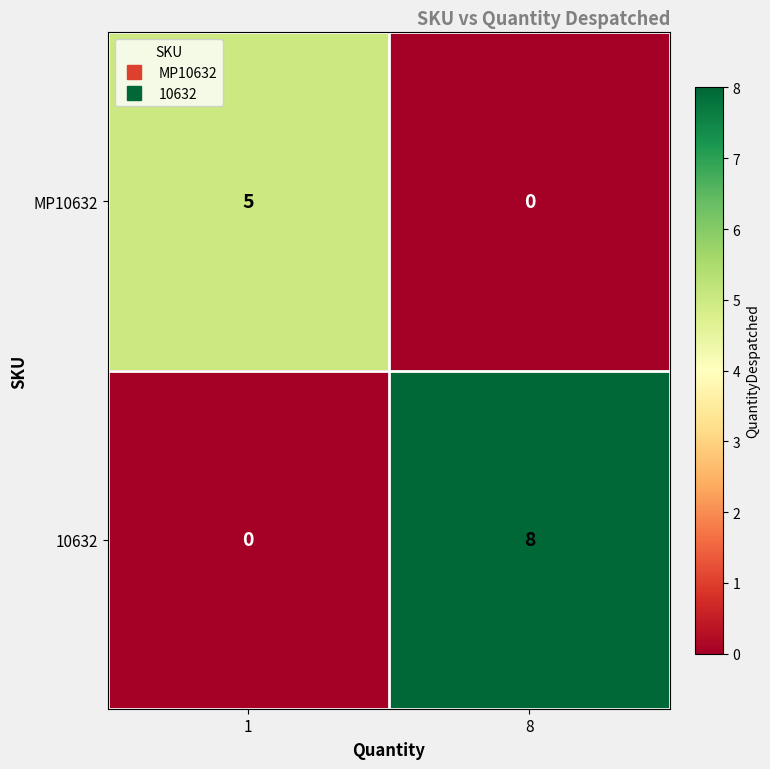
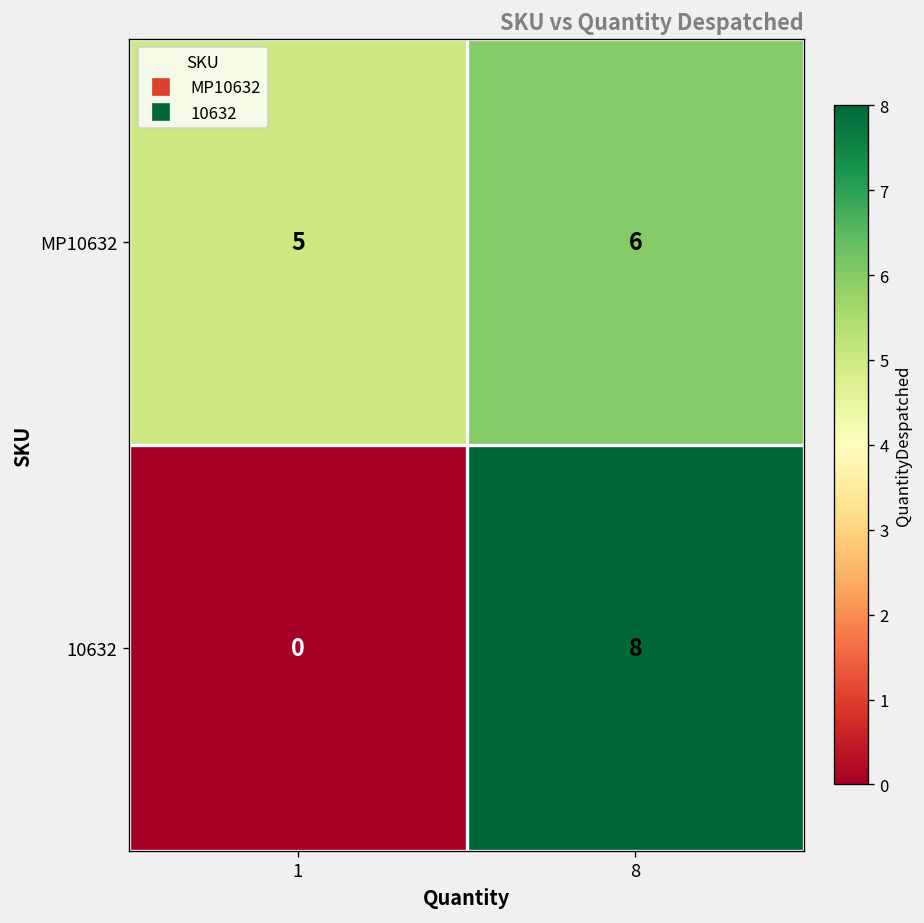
  {
    "MP10632": {
      "1": 5,
-     "8": 0
+     "8": 6
    },
    "10632": {
      "1": 0,
      "8": 8
    }
  }
